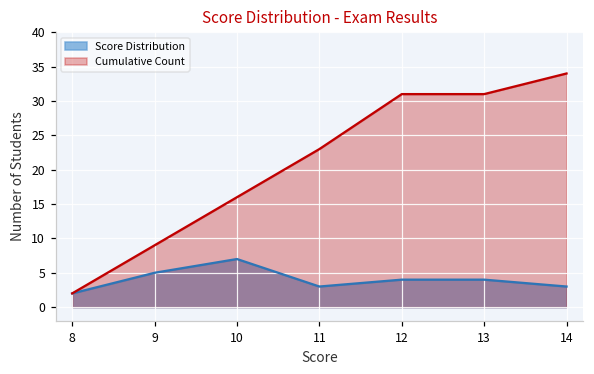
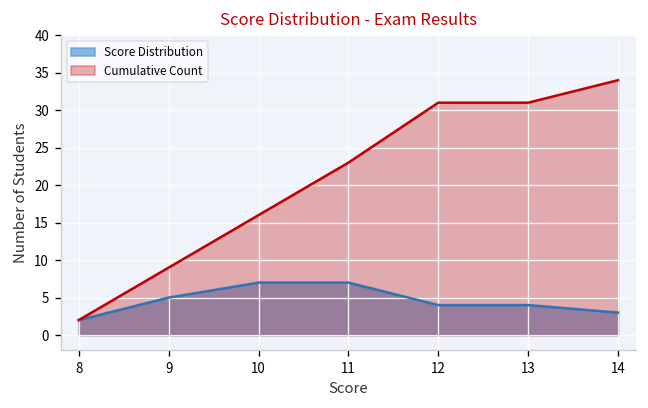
  {
    "Score Distribution": {
      "9": 5,
      "10": 7,
-     "11": 3,
+     "11": 7,
      "12": 4,
      "13": 4,
      "14": 3
    },
    "Cumulative Count": {
      "9": 9,
      "10": 16,
      "11": 23,
      "12": 31,
      "13": 31,
      "14": 34
    }
  }
